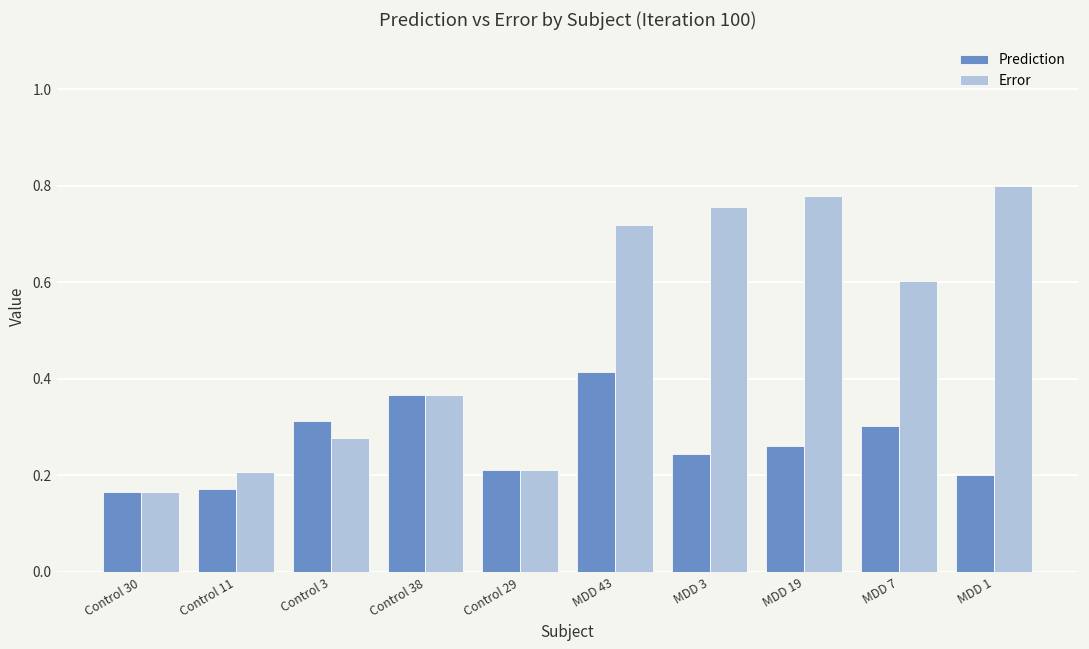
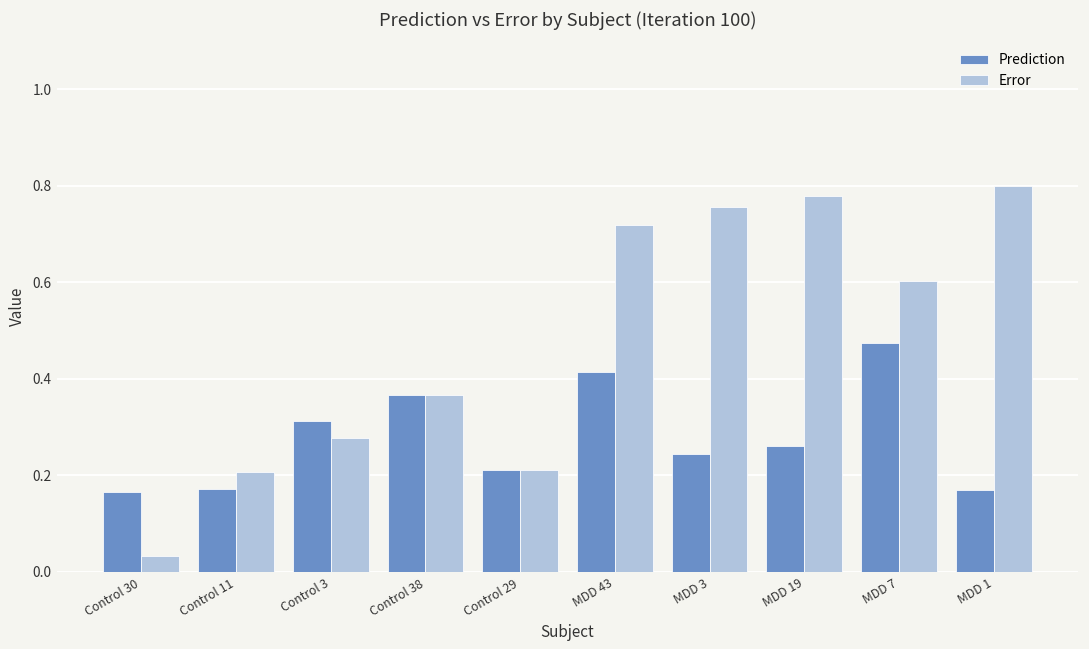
  {
    "Prediction": {
      "Control 30": 0.17,
      "Control 11": 0.17,
      "Control 3": 0.31,
      "Control 38": 0.37,
      "Control 29": 0.21,
      "MDD 43": 0.41,
      "MDD 3": 0.25,
      "MDD 19": 0.26,
-     "MDD 7": 0.30,
-     "MDD 1": 0.20
+     "MDD 7": 0.47,
+     "MDD 1": 0.17
    },
    "Error": {
-     "Control 30": 0.17,
+     "Control 30": 0.03,
      "Control 11": 0.21,
      "Control 3": 0.28,
      "Control 38": 0.37,
      "Control 29": 0.21,
      "MDD 43": 0.72,
      "MDD 3": 0.75,
      "MDD 19": 0.78,
      "MDD 7": 0.60,
      "MDD 1": 0.80
    }
  }
